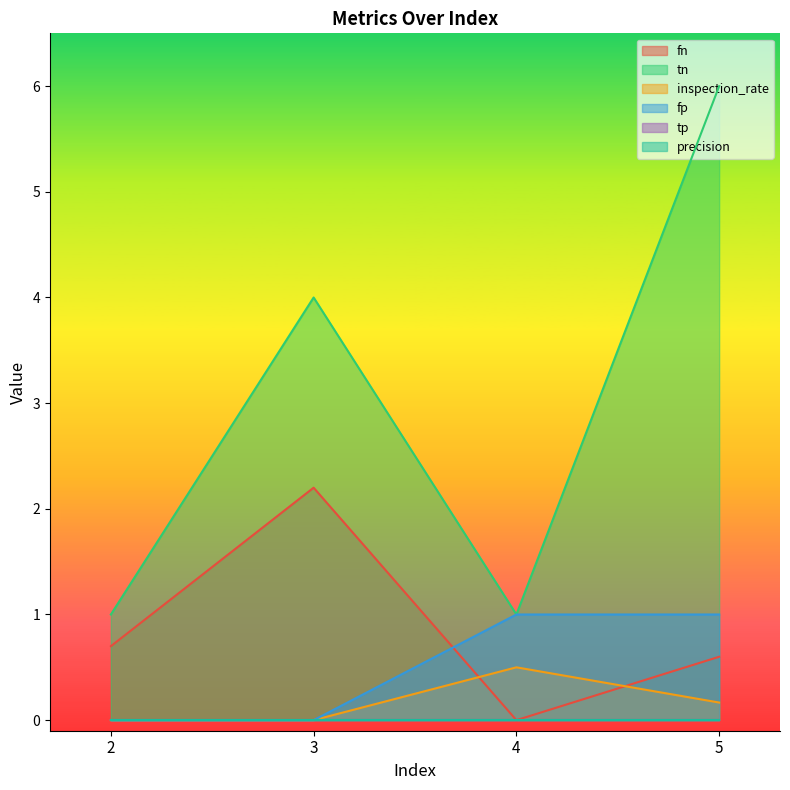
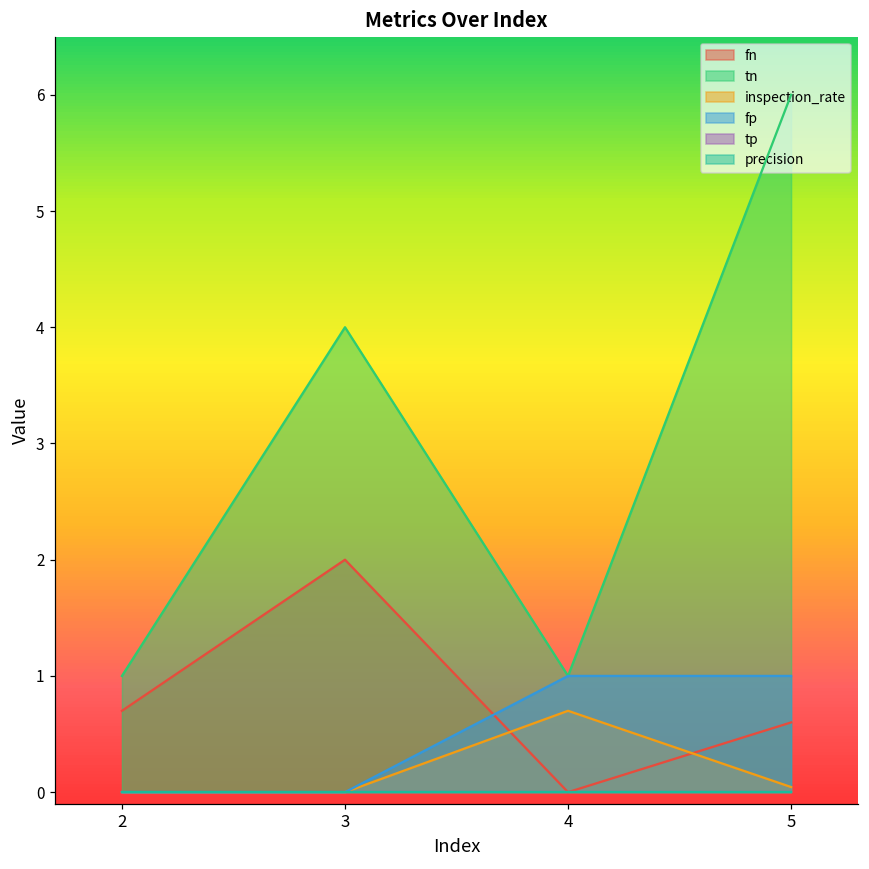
  {
    "fn": {
      "2": 0.7,
-     "3": 2.2,
+     "3": 2.0,
      "5": 0.6
    },
    "inspection_rate": {
-     "4": 0.5,
-     "5": 0.17
+     "4": 0.7,
+     "5": 0.04
    }
  }
